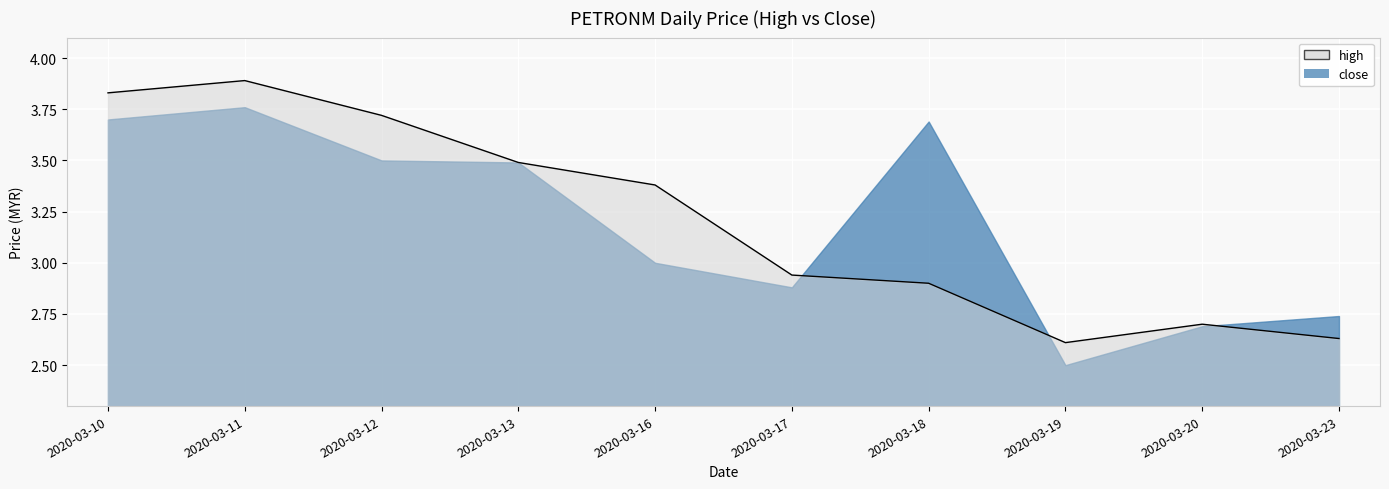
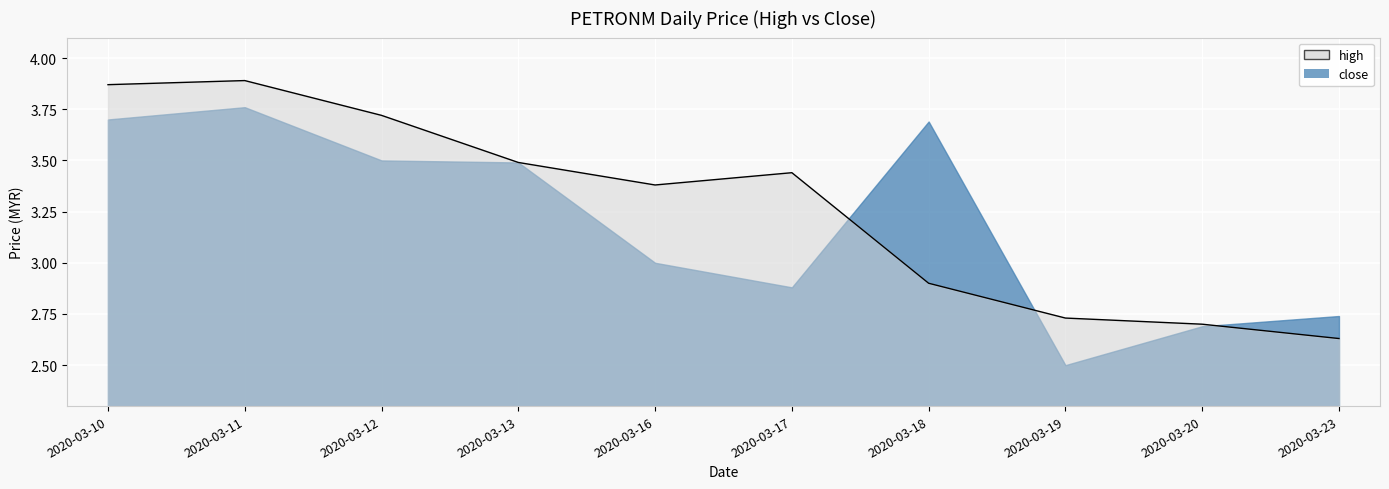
  {
    "high": {
-     "2020-03-10": 3.83,
+     "2020-03-10": 3.87,
      "2020-03-11": 3.89,
      "2020-03-12": 3.72,
      "2020-03-16": 3.38,
-     "2020-03-17": 2.94,
+     "2020-03-17": 3.44,
      "2020-03-18": 2.90,
-     "2020-03-19": 2.61,
+     "2020-03-19": 2.73,
      "2020-03-23": 2.63
    },
    "close": {
      "2020-03-10": 3.70,
      "2020-03-11": 3.76,
      "2020-03-12": 3.50,
      "2020-03-16": 3.00,
      "2020-03-17": 2.88,
      "2020-03-18": 3.69,
      "2020-03-19": 2.50,
      "2020-03-23": 2.74
    }
  }
